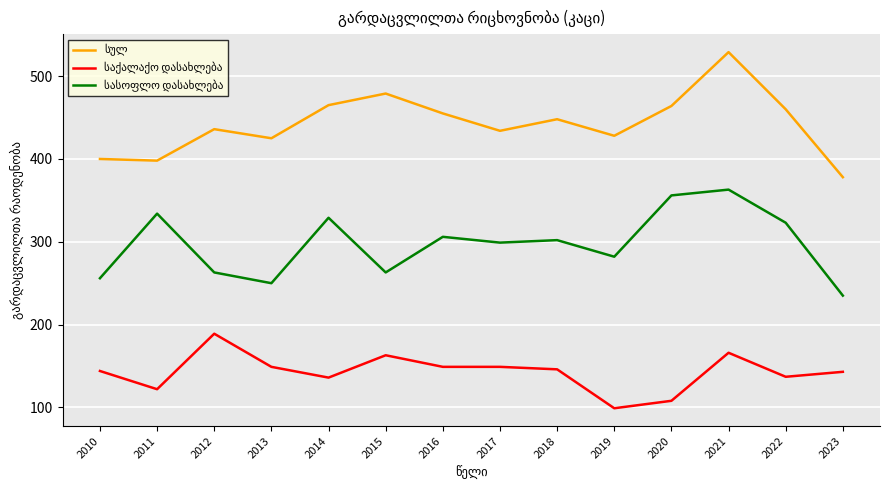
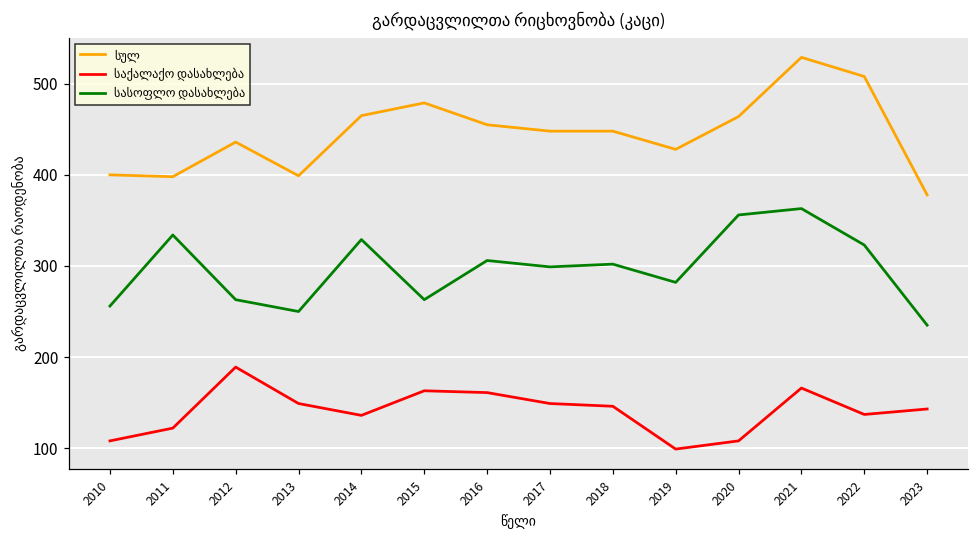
  {
    "სულ": {
      "2010": 400,
      "2011": 400,
      "2012": 440,
-     "2013": 430,
+     "2013": 400,
      "2014": 470,
      "2015": 480,
      "2016": 460,
-     "2017": 430,
+     "2017": 450,
      "2018": 450,
      "2019": 430,
      "2020": 460,
      "2021": 530,
-     "2022": 460,
+     "2022": 510,
      "2023": 380
    },
    "საქალაქო დასახლება": {
-     "2010": 140,
+     "2010": 110,
      "2011": 120,
      "2012": 190,
      "2013": 150,
      "2014": 140,
      "2015": 160,
-     "2016": 150,
+     "2016": 160,
      "2017": 150,
      "2018": 150,
      "2019": 100,
      "2020": 110,
      "2021": 170,
      "2022": 140,
      "2023": 140
    },
    "სასოფლო დასახლება": {
      "2010": 260,
      "2011": 330,
      "2012": 260,
      "2013": 250,
      "2014": 330,
      "2015": 260,
      "2016": 310,
      "2017": 300,
      "2018": 300,
      "2019": 280,
      "2020": 360,
      "2021": 360,
      "2022": 320,
      "2023": 240
    }
  }
